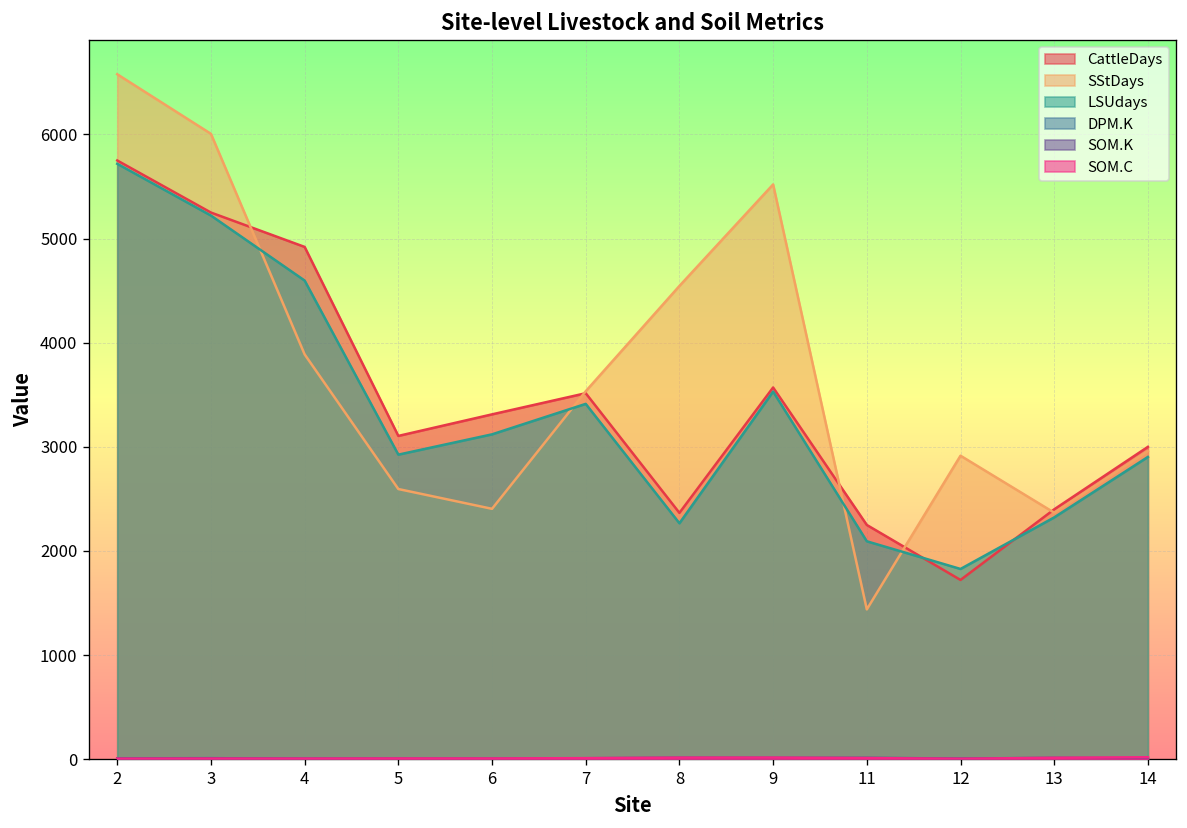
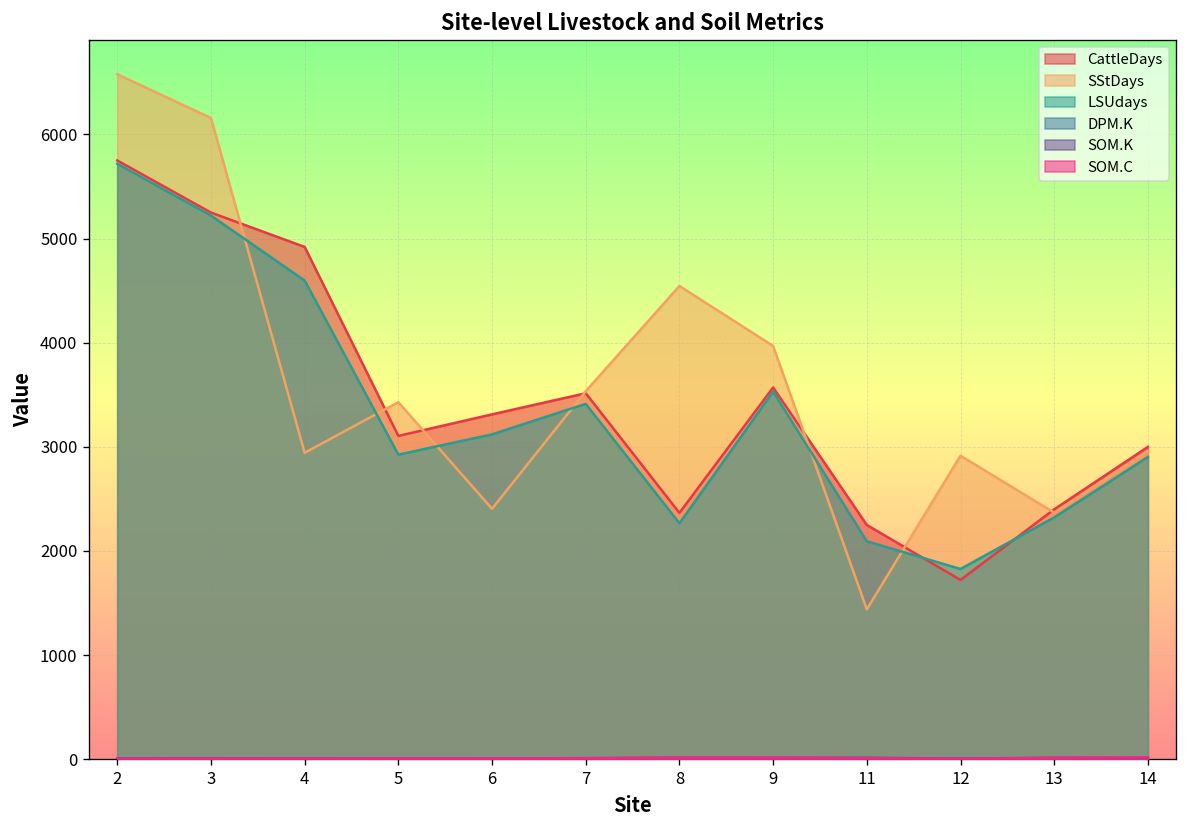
  {
    "SStDays": {
      "2": 6600,
-     "3": 6000,
-     "4": 3900,
-     "5": 2600,
+     "3": 6200,
+     "4": 2900,
+     "5": 3400,
      "6": 2400,
      "8": 4500,
-     "9": 5500,
+     "9": 4000,
      "11": 1400,
      "12": 2900,
      "13": 2400,
      "14": 3000
    }
  }
